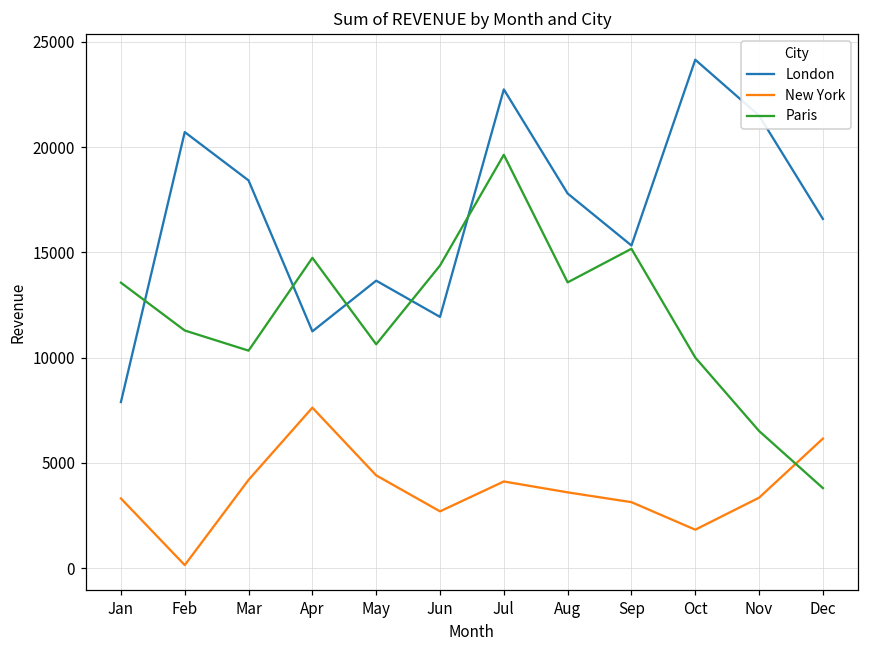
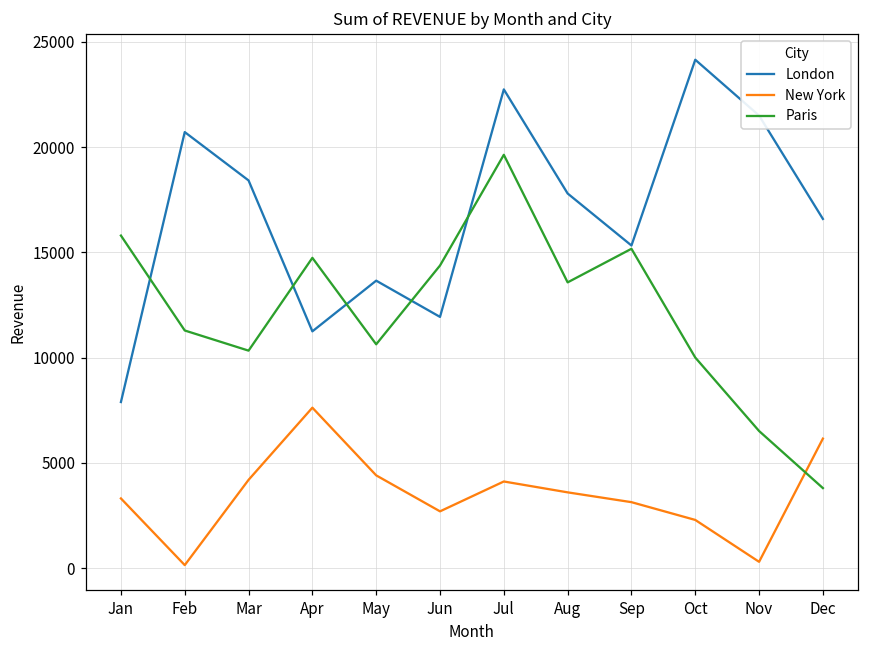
  {
    "London": {
      "Jan": 7900,
      "Feb": 20700,
      "Mar": 18400,
      "Apr": 11200,
      "May": 13700,
      "Jun": 11900,
      "Jul": 22700,
      "Aug": 17800,
      "Sep": 15300,
      "Oct": 24100,
      "Dec": 16600
    },
    "New York": {
      "Jan": 3300,
      "Feb": 100,
      "Mar": 4200,
      "Apr": 7600,
      "May": 4400,
      "Jun": 2700,
      "Jul": 4100,
      "Aug": 3600,
      "Sep": 3100,
-     "Oct": 1800,
-     "Nov": 3400,
+     "Oct": 2300,
+     "Nov": 300,
      "Dec": 6200
    },
    "Paris": {
-     "Jan": 13600,
+     "Jan": 15800,
      "Feb": 11300,
      "Mar": 10300,
      "Apr": 14700,
      "May": 10600,
      "Jun": 14400,
      "Jul": 19600,
      "Aug": 13600,
      "Sep": 15200,
      "Oct": 10000,
      "Nov": 6500,
      "Dec": 3800
    }
  }
